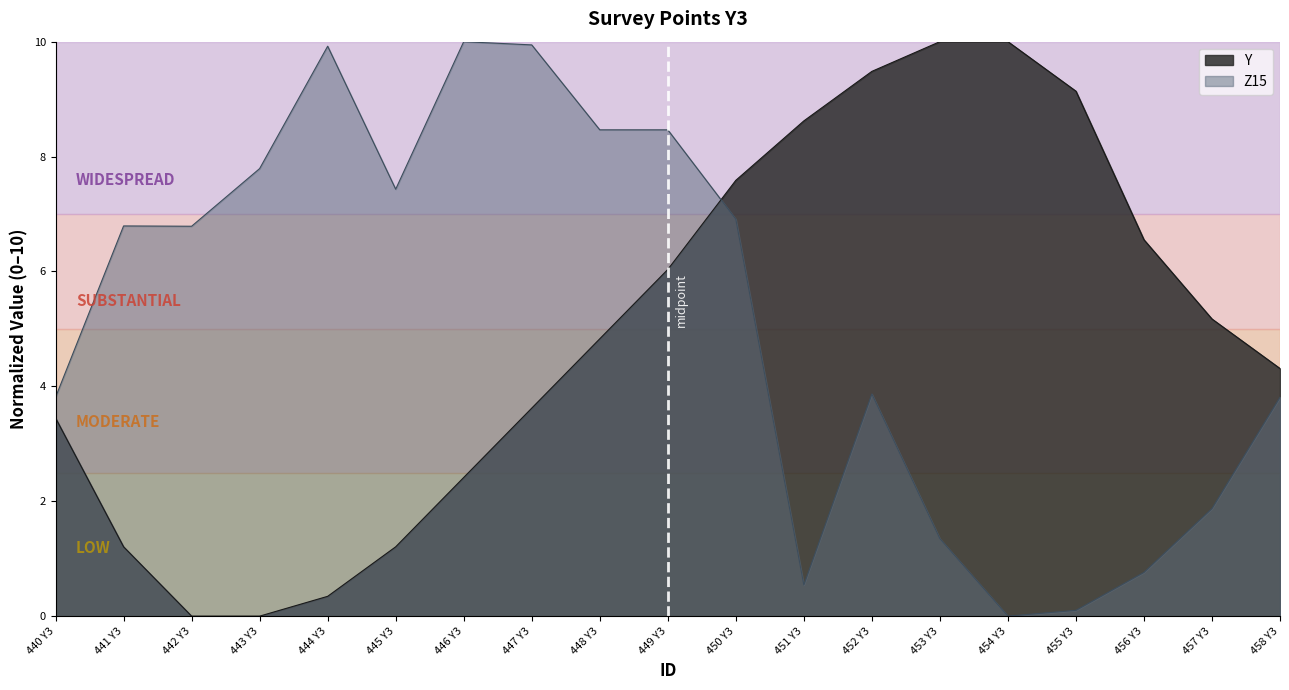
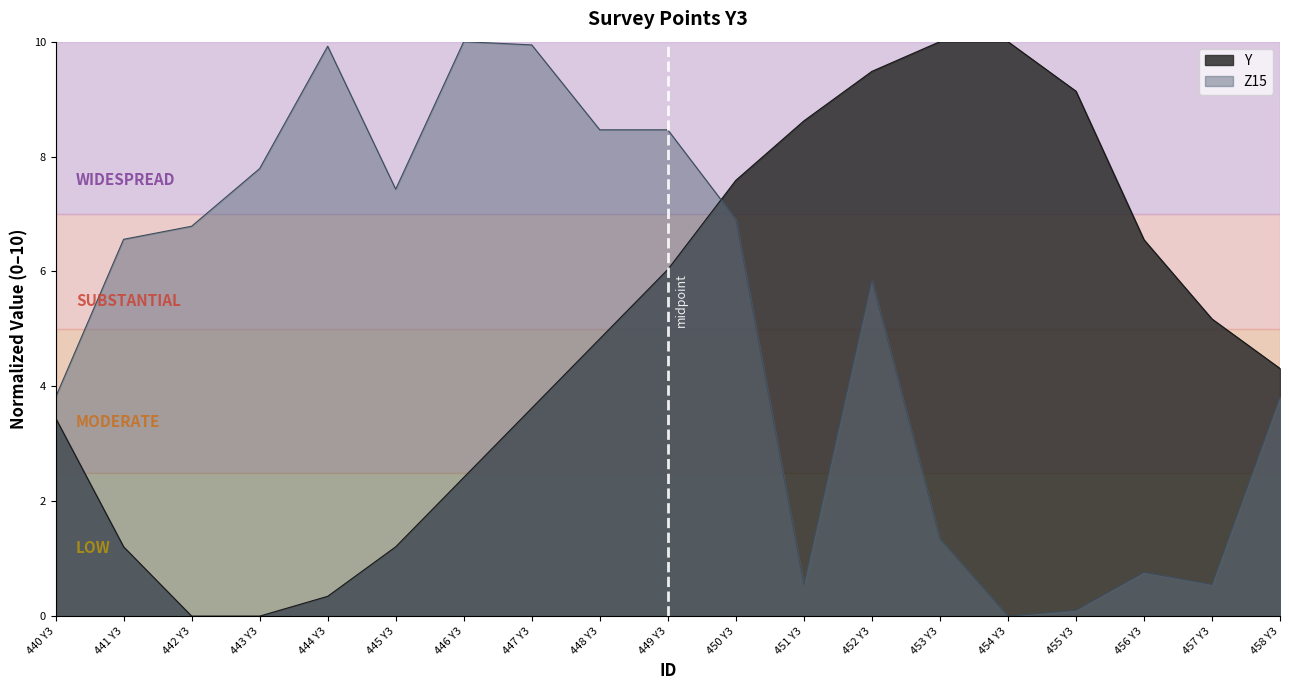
  {
    "Y": {
      "440 Y3": 3.4,
      "441 Y3": 1.2,
      "442 Y3": 0.0,
      "443 Y3": 0.0,
      "444 Y3": 0.3,
      "445 Y3": 1.2,
      "446 Y3": 2.4,
      "447 Y3": 3.6,
      "448 Y3": 4.8,
      "449 Y3": 6.0,
      "450 Y3": 7.6,
      "451 Y3": 8.6,
      "452 Y3": 9.5,
      "453 Y3": 10.0,
      "454 Y3": 10.0,
      "455 Y3": 9.1,
      "456 Y3": 6.6,
      "457 Y3": 5.2,
      "458 Y3": 4.3
    },
    "Z15": {
      "440 Y3": 3.8,
-     "441 Y3": 6.8,
+     "441 Y3": 6.6,
      "442 Y3": 6.8,
      "443 Y3": 7.8,
      "444 Y3": 9.9,
      "445 Y3": 7.4,
      "446 Y3": 10.0,
      "447 Y3": 9.9,
      "448 Y3": 8.5,
      "449 Y3": 8.5,
      "450 Y3": 6.9,
      "451 Y3": 0.5,
-     "452 Y3": 3.9,
+     "452 Y3": 5.8,
      "453 Y3": 1.3,
      "454 Y3": 0.0,
      "455 Y3": 0.1,
      "456 Y3": 0.8,
-     "457 Y3": 1.9,
+     "457 Y3": 0.6,
      "458 Y3": 3.8
    }
  }
